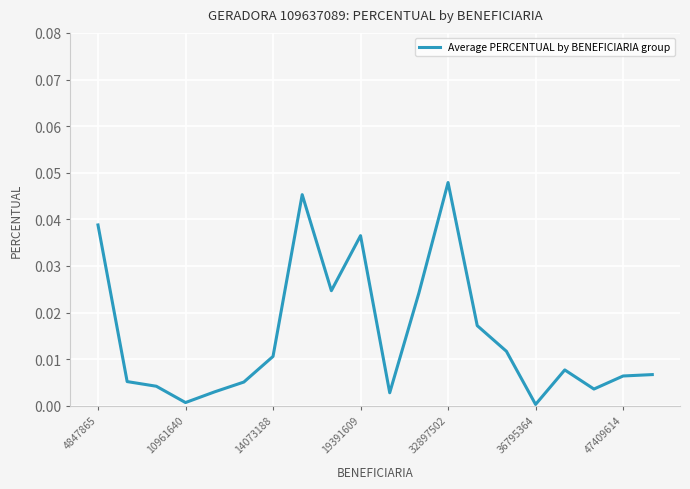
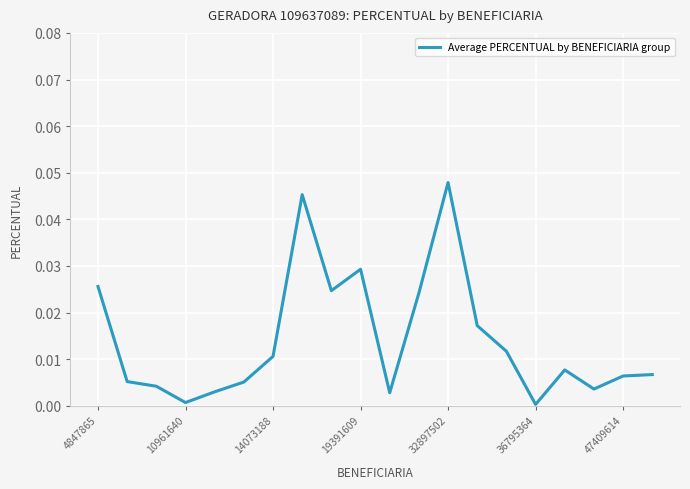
  {
-   "4847865": 0.039,
+   "4847865": 0.026,
    "10961640": 0.001,
    "14073188": 0.011,
-   "19391609": 0.037,
+   "19391609": 0.029,
    "32897502": 0.048,
    "36795364": 0.000,
    "47409614": 0.006
  }
